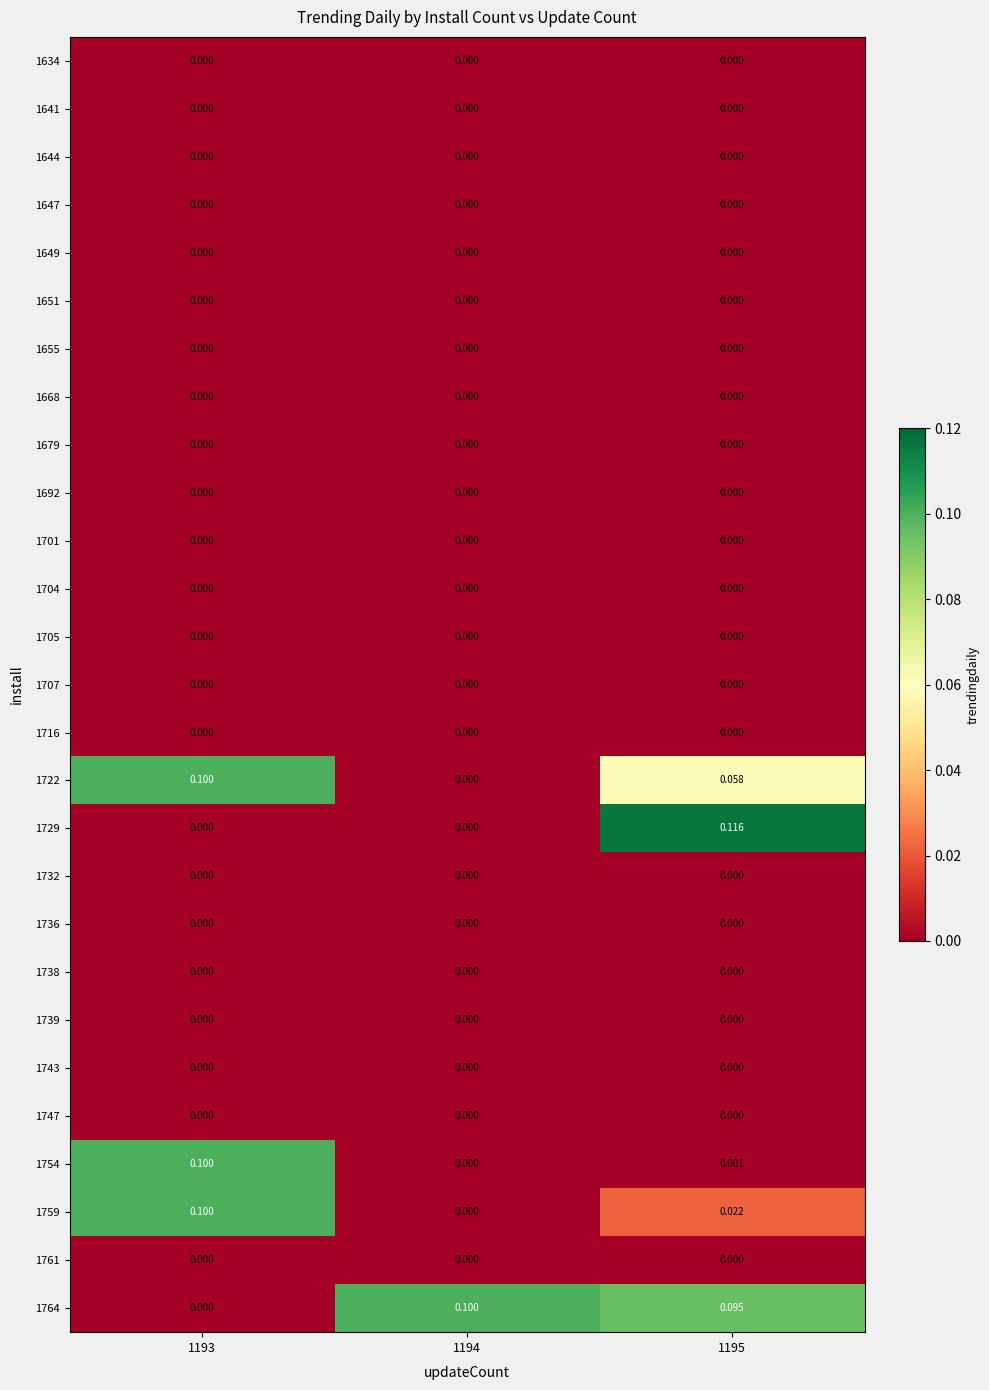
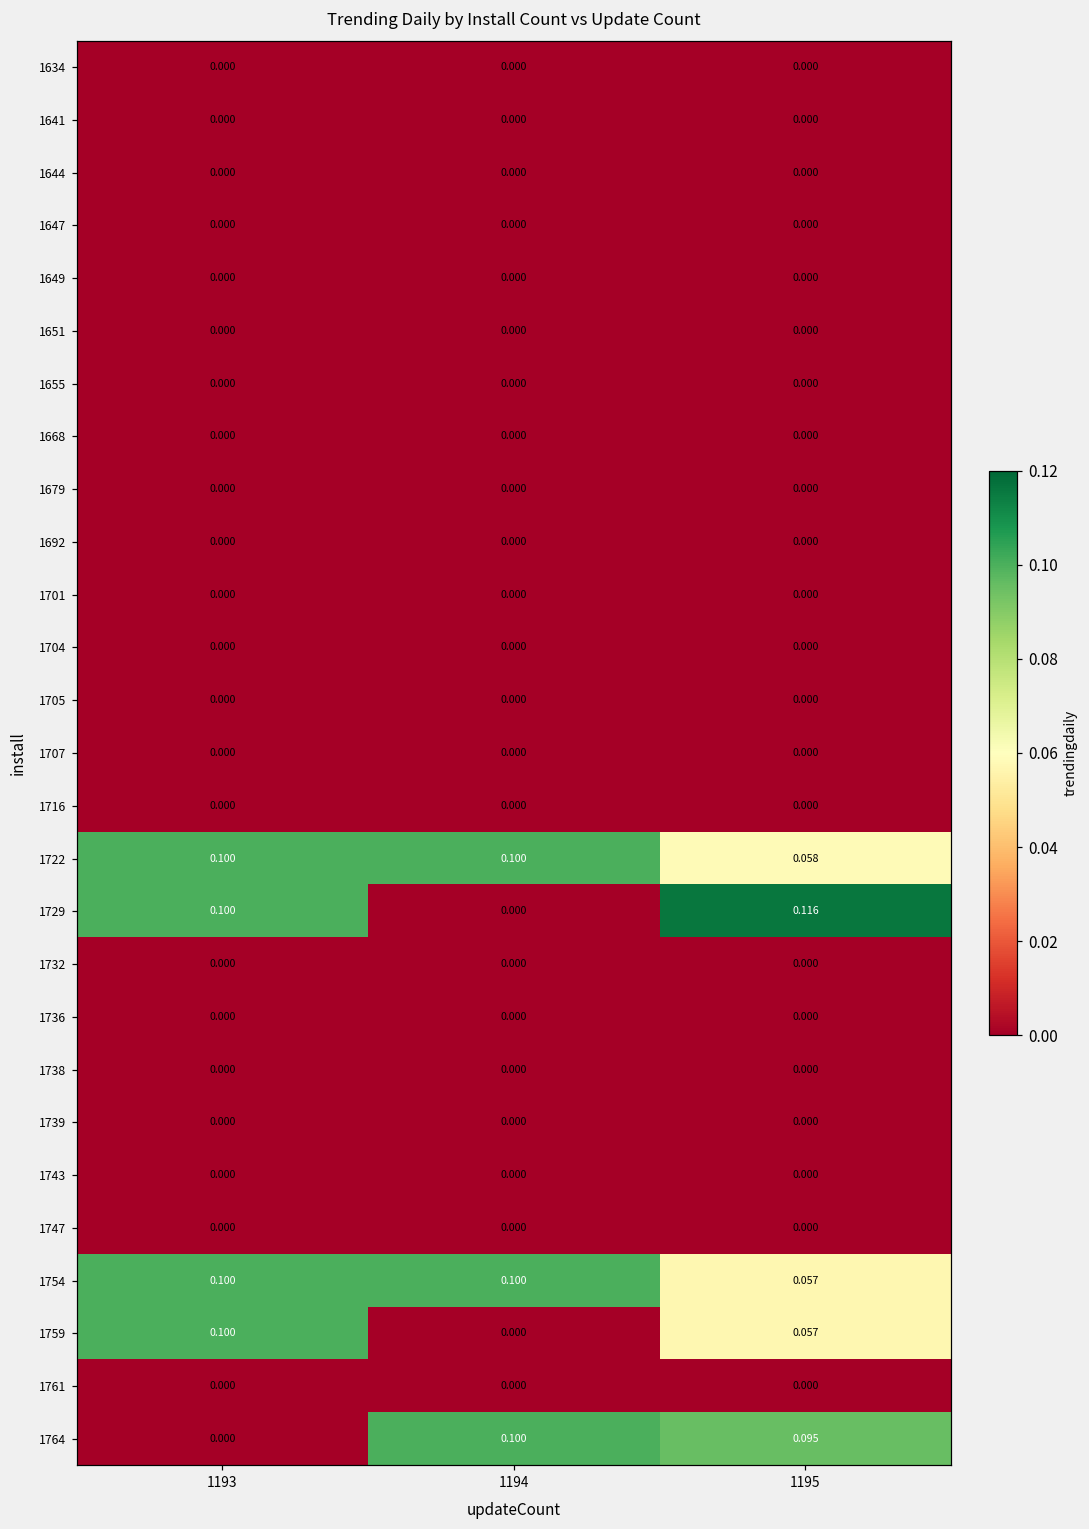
  {
    "1634": {
      "1193": 0.000,
      "1194": 0.000,
      "1195": 0.000
    },
    "1641": {
      "1193": 0.000,
      "1194": 0.000,
      "1195": 0.000
    },
    "1644": {
      "1193": 0.000,
      "1194": 0.000,
      "1195": 0.000
    },
    "1647": {
      "1193": 0.000,
      "1194": 0.000,
      "1195": 0.000
    },
    "1649": {
      "1193": 0.000,
      "1194": 0.000,
      "1195": 0.000
    },
    "1651": {
      "1193": 0.000,
      "1194": 0.000,
      "1195": 0.000
    },
    "1655": {
      "1193": 0.000,
      "1194": 0.000,
      "1195": 0.000
    },
    "1668": {
      "1193": 0.000,
      "1194": 0.000,
      "1195": 0.000
    },
    "1679": {
      "1193": 0.000,
      "1194": 0.000,
      "1195": 0.000
    },
    "1692": {
      "1193": 0.000,
      "1194": 0.000,
      "1195": 0.000
    },
    "1701": {
      "1193": 0.000,
      "1194": 0.000,
      "1195": 0.000
    },
    "1704": {
      "1193": 0.000,
      "1194": 0.000,
      "1195": 0.000
    },
    "1705": {
      "1193": 0.000,
      "1194": 0.000,
      "1195": 0.000
    },
    "1707": {
      "1193": 0.000,
      "1194": 0.000,
      "1195": 0.000
    },
    "1716": {
      "1193": 0.000,
      "1194": 0.000,
      "1195": 0.000
    },
    "1722": {
      "1193": 0.100,
-     "1194": 0.000,
+     "1194": 0.100,
      "1195": 0.058
    },
    "1729": {
-     "1193": 0.000,
+     "1193": 0.100,
      "1194": 0.000,
      "1195": 0.116
    },
    "1732": {
      "1193": 0.000,
      "1194": 0.000,
      "1195": 0.000
    },
    "1736": {
      "1193": 0.000,
      "1194": 0.000,
      "1195": 0.000
    },
    "1738": {
      "1193": 0.000,
      "1194": 0.000,
      "1195": 0.000
    },
    "1739": {
      "1193": 0.000,
      "1194": 0.000,
      "1195": 0.000
    },
    "1743": {
      "1193": 0.000,
      "1194": 0.000,
      "1195": 0.000
    },
    "1747": {
      "1193": 0.000,
      "1194": 0.000,
      "1195": 0.000
    },
    "1754": {
      "1193": 0.100,
-     "1194": 0.000,
-     "1195": 0.001
+     "1194": 0.100,
+     "1195": 0.057
    },
    "1759": {
      "1193": 0.100,
      "1194": 0.000,
-     "1195": 0.022
+     "1195": 0.057
    },
    "1761": {
      "1193": 0.000,
      "1194": 0.000,
      "1195": 0.000
    },
    "1764": {
      "1193": 0.000,
      "1194": 0.100,
      "1195": 0.095
    }
  }
